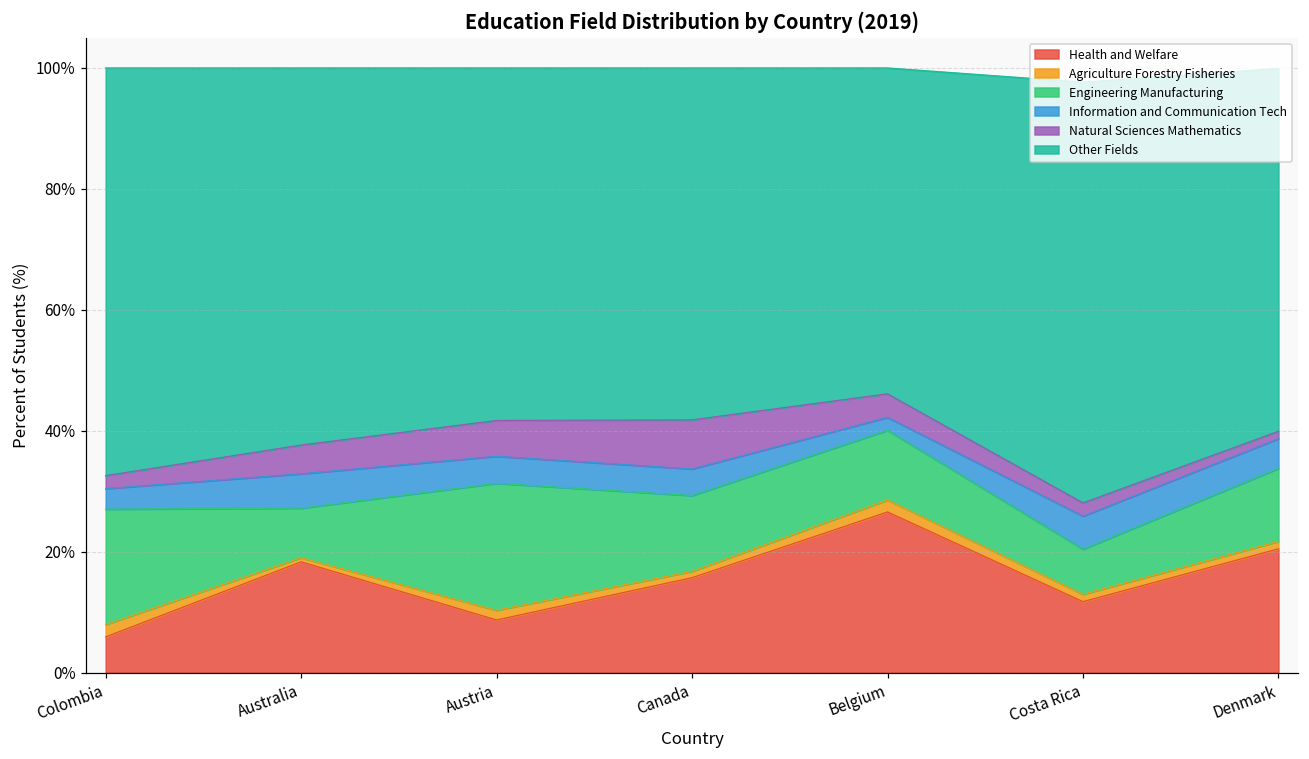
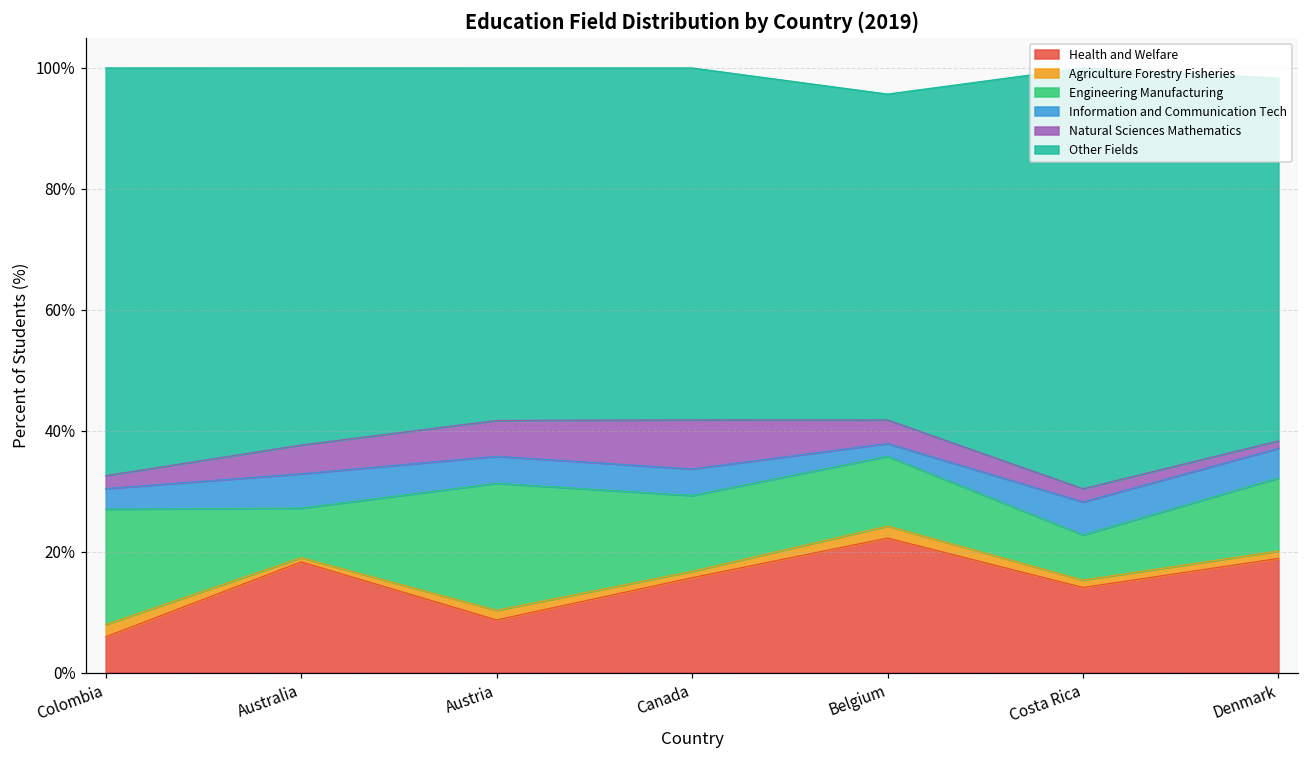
  {
    "Health and Welfare": {
      "Colombia": "6%",
      "Australia": "18%",
      "Austria": "9%",
      "Canada": "16%",
-     "Belgium": "27%",
-     "Costa Rica": "12%",
-     "Denmark": "20%"
+     "Belgium": "22%",
+     "Costa Rica": "14%",
+     "Denmark": "19%"
    },
    "Agriculture Forestry Fisheries": {
      "Colombia": "2%",
      "Australia": "1%",
      "Austria": "2%",
      "Canada": "1%",
      "Belgium": "2%",
      "Costa Rica": "1%",
      "Denmark": "1%"
    },
    "Information and Communication Tech": {
      "Colombia": "3%",
      "Australia": "6%",
      "Austria": "4%",
      "Canada": "4%",
      "Belgium": "2%",
      "Costa Rica": "5%",
      "Denmark": "5%"
    },
    "Natural Sciences Mathematics": {
      "Colombia": "2%",
      "Australia": "5%",
      "Austria": "6%",
      "Canada": "8%",
      "Belgium": "4%",
      "Costa Rica": "2%",
      "Denmark": "1%"
    }
  }
